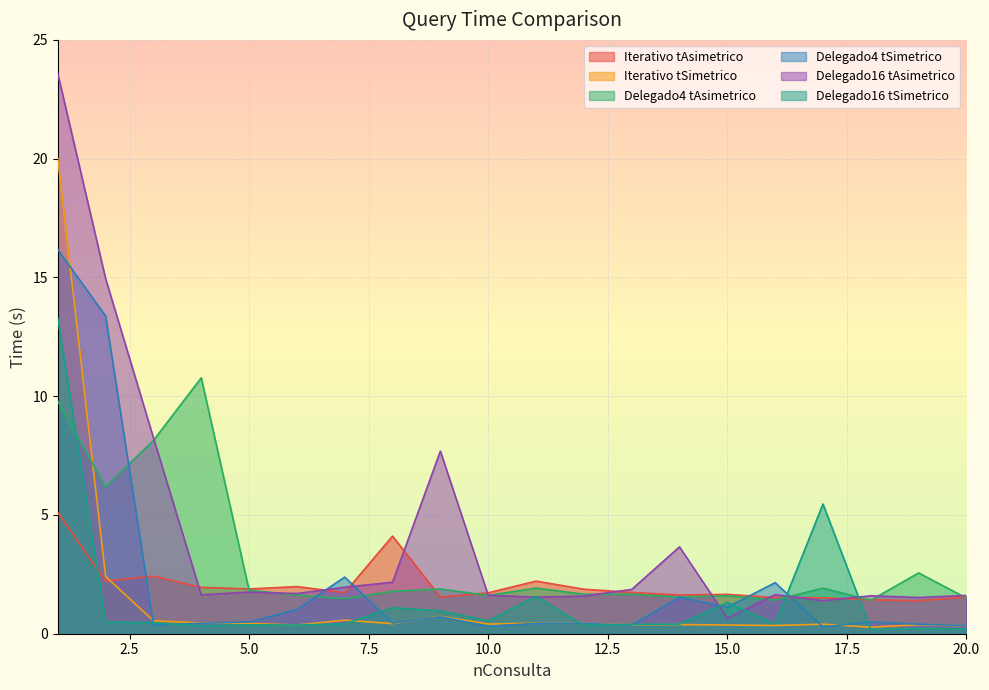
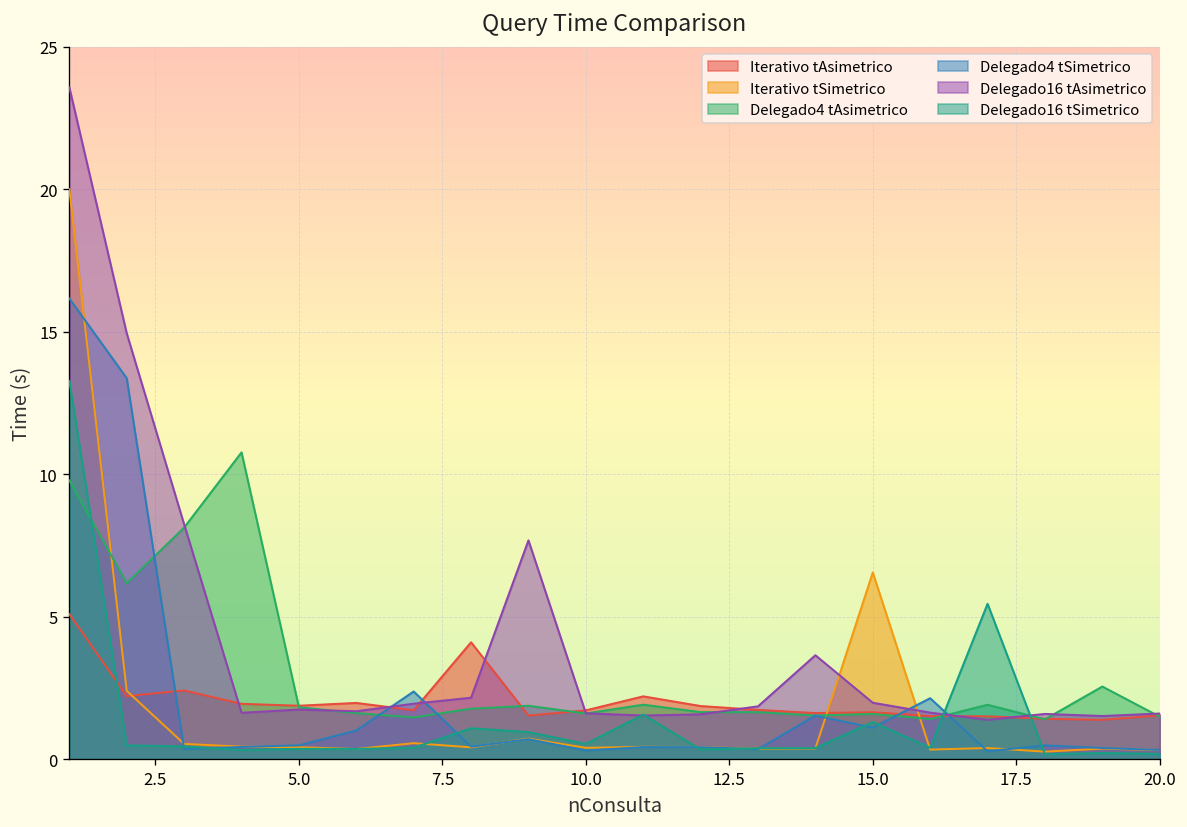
  {
    "Iterativo tSimetrico": {
-     "15.0": 0.4
+     "15.0": 6.6
    },
    "Delegado16 tAsimetrico": {
-     "15.0": 0.6
+     "15.0": 2.0
    }
  }
